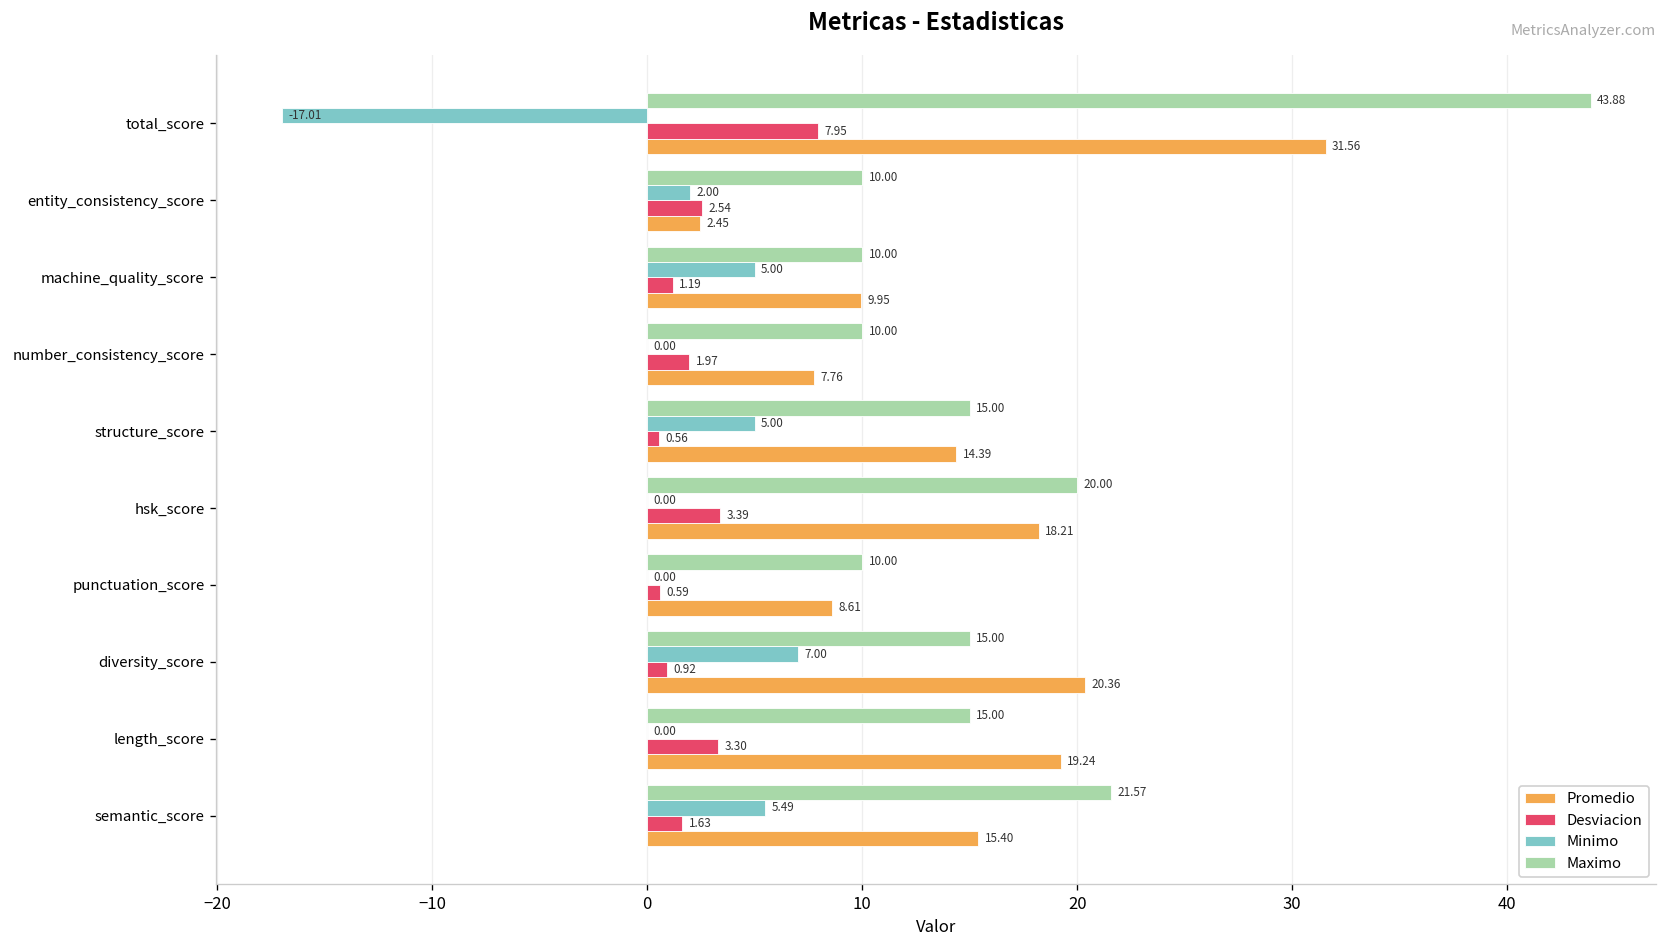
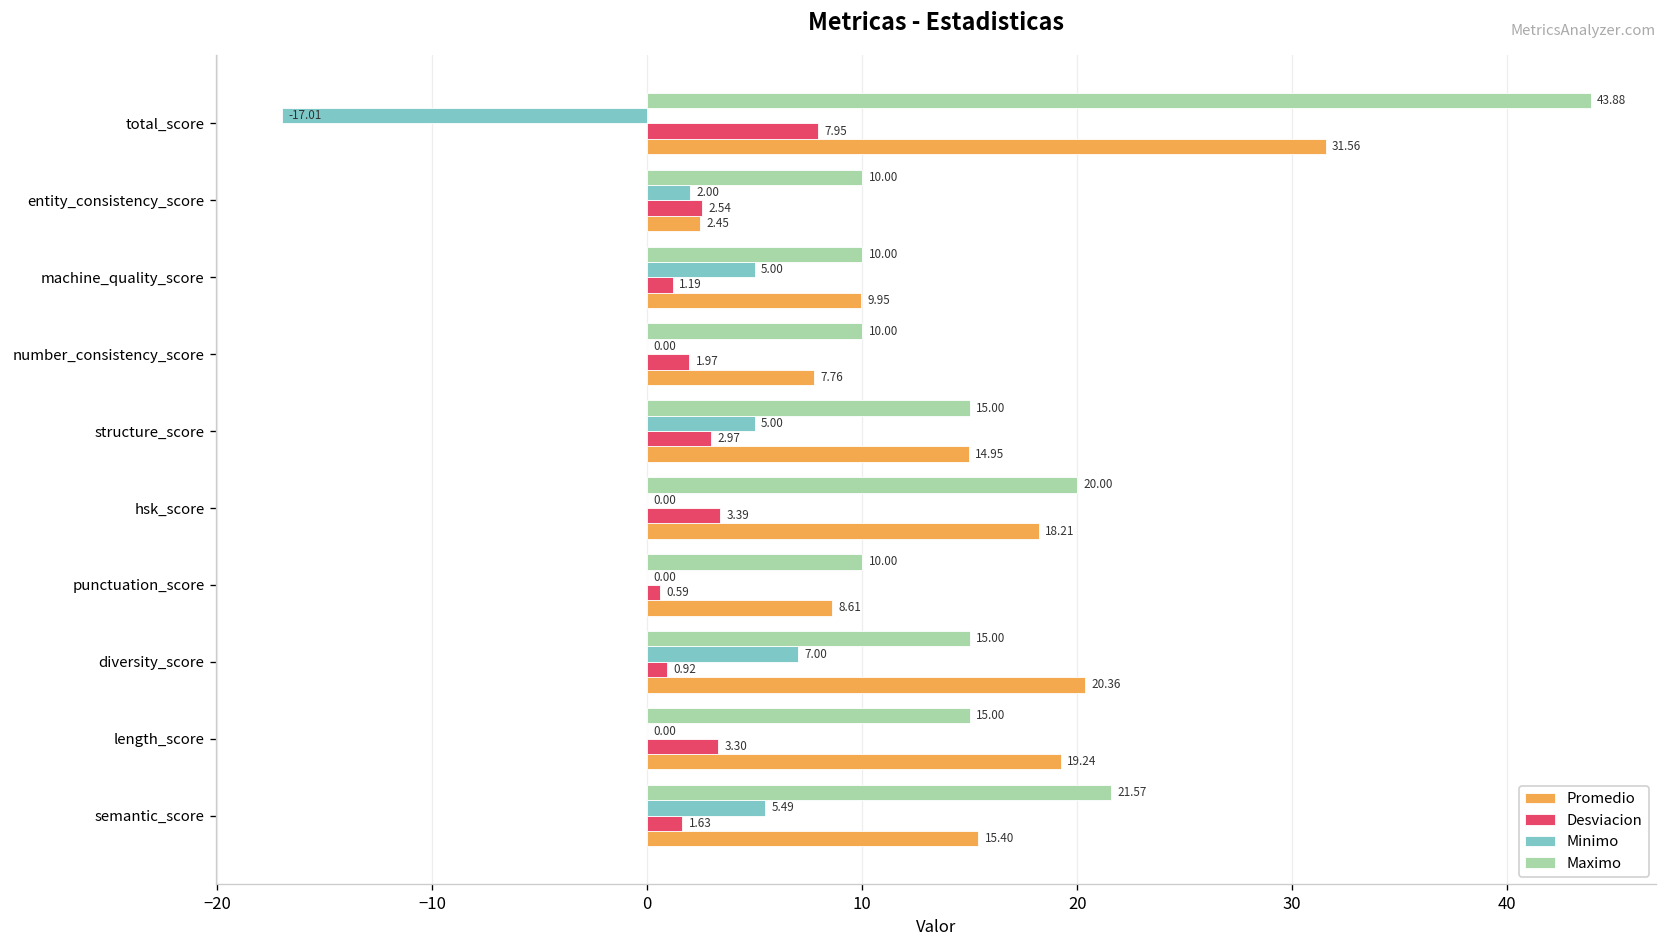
  {
    "Promedio": {
      "total_score": 31.56,
      "entity_consistency_score": 2.45,
      "machine_quality_score": 9.95,
      "number_consistency_score": 7.76,
-     "structure_score": 14.39,
+     "structure_score": 14.95,
      "hsk_score": 18.21,
      "punctuation_score": 8.61,
      "diversity_score": 20.36,
      "length_score": 19.24,
      "semantic_score": 15.40
    },
    "Desviacion": {
      "total_score": 7.95,
      "entity_consistency_score": 2.54,
      "machine_quality_score": 1.19,
      "number_consistency_score": 1.97,
-     "structure_score": 0.56,
+     "structure_score": 2.97,
      "hsk_score": 3.39,
      "punctuation_score": 0.59,
      "diversity_score": 0.92,
      "length_score": 3.30,
      "semantic_score": 1.63
    }
  }
